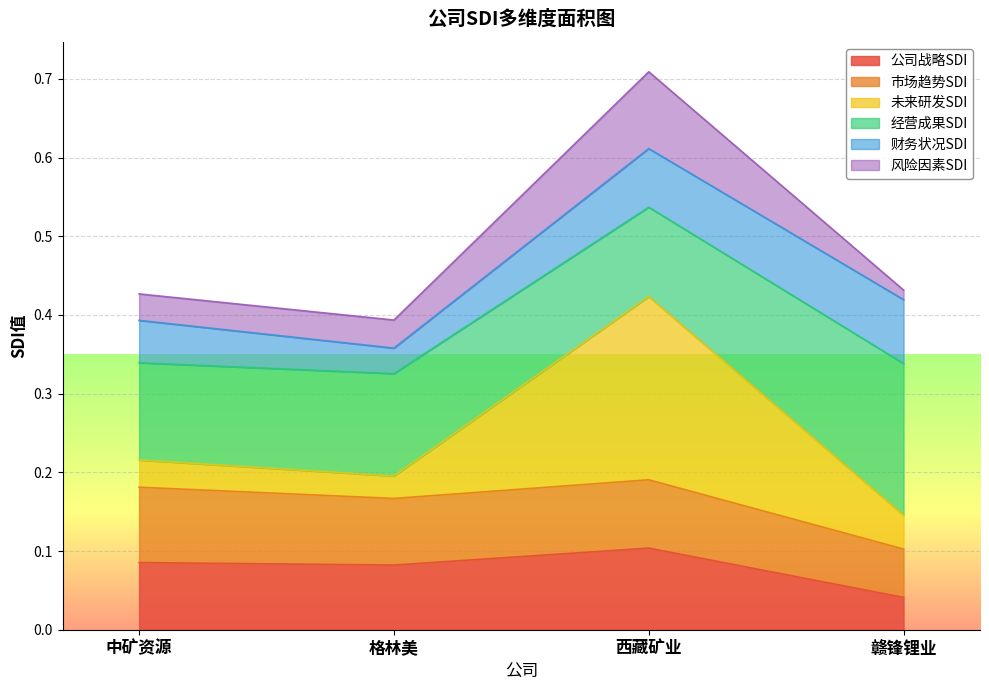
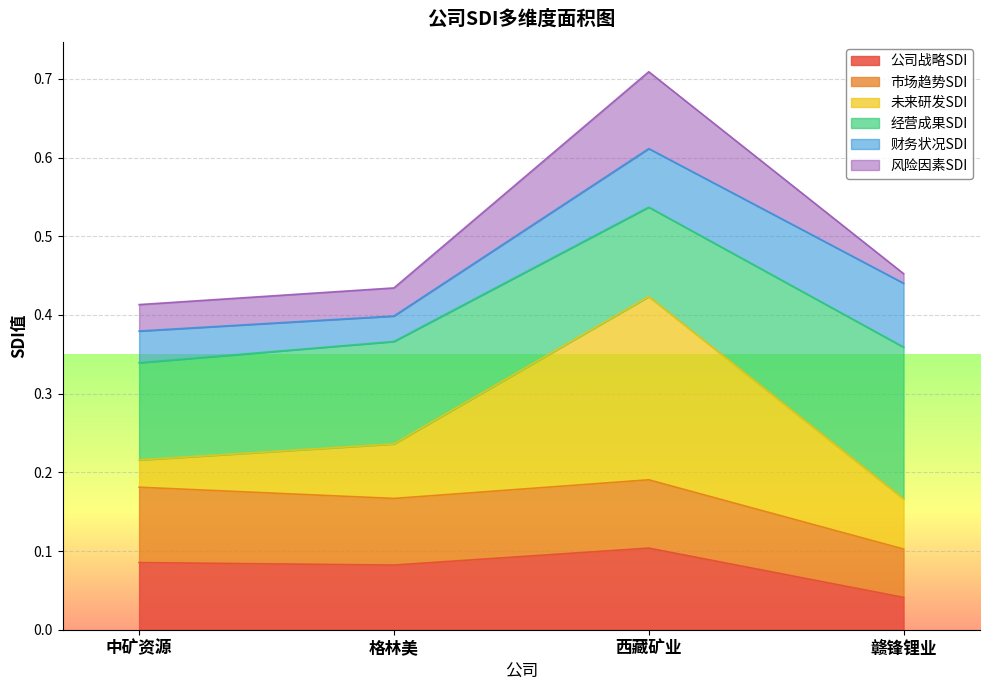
  {
    "未来研发SDI": {
      "中矿资源": 0.03,
-     "格林美": 0.03,
+     "格林美": 0.07,
      "西藏矿业": 0.23,
-     "赣锋锂业": 0.04
+     "赣锋锂业": 0.06
    },
    "经营成果SDI": {
      "中矿资源": 0.12,
      "格林美": 0.13,
      "西藏矿业": 0.11,
      "赣锋锂业": 0.19
    },
    "财务状况SDI": {
-     "中矿资源": 0.05,
+     "中矿资源": 0.04,
      "格林美": 0.03,
      "西藏矿业": 0.07,
      "赣锋锂业": 0.08
    },
    "风险因素SDI": {
      "中矿资源": 0.03,
      "格林美": 0.04,
      "西藏矿业": 0.10,
      "赣锋锂业": 0.01
    }
  }
